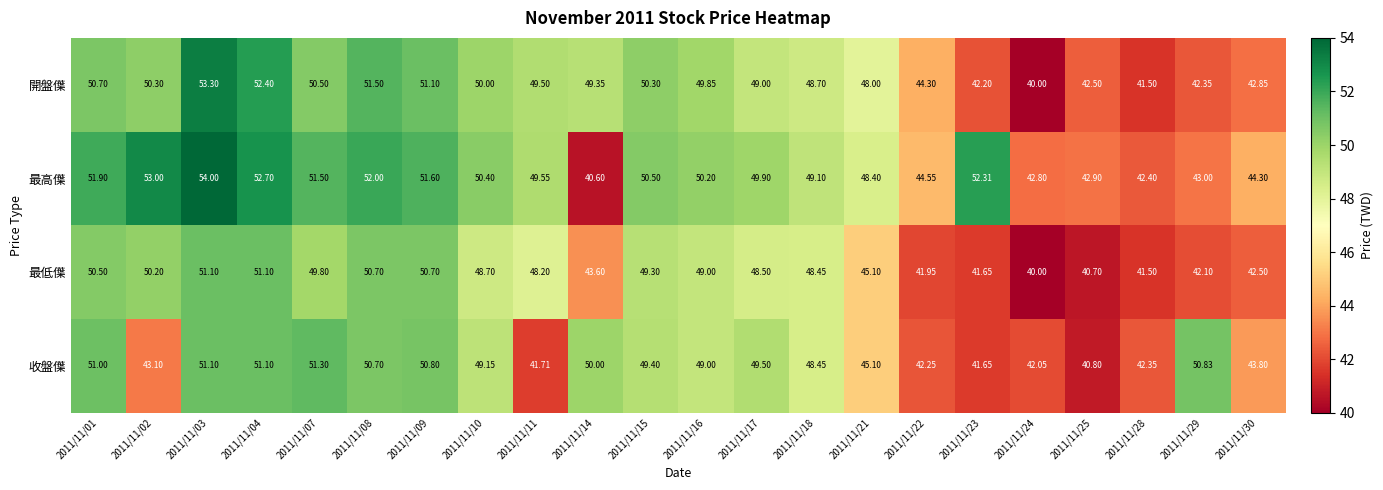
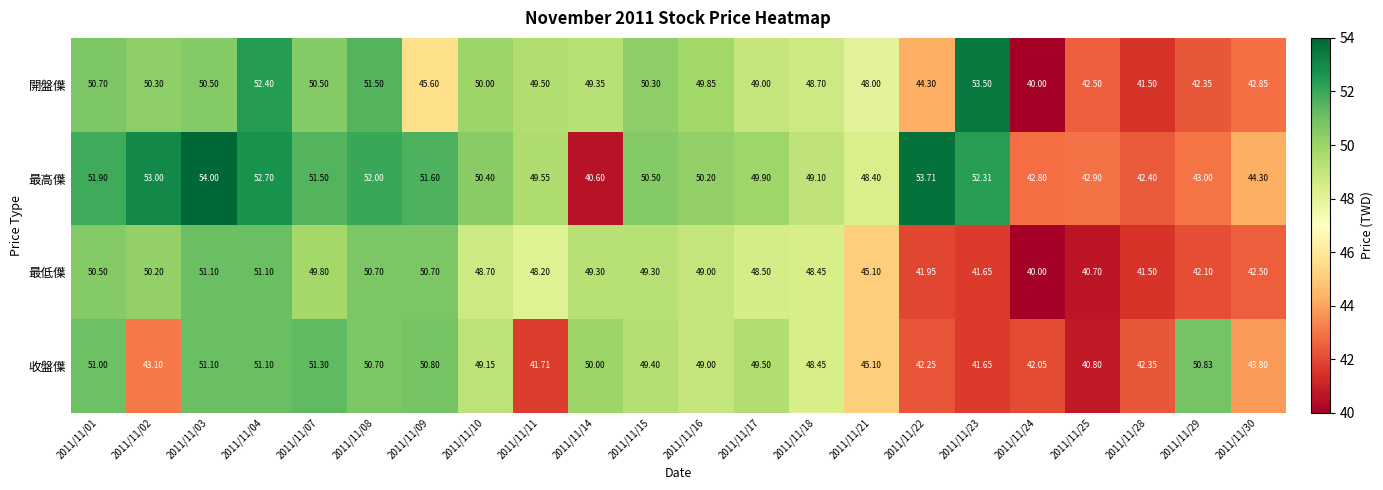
  {
    "開盤僷": {
      "2011/11/01": 50.70,
      "2011/11/02": 50.30,
-     "2011/11/03": 53.30,
+     "2011/11/03": 50.50,
      "2011/11/04": 52.40,
      "2011/11/07": 50.50,
      "2011/11/08": 51.50,
-     "2011/11/09": 51.10,
+     "2011/11/09": 45.60,
      "2011/11/10": 50.00,
      "2011/11/11": 49.50,
      "2011/11/14": 49.35,
      "2011/11/15": 50.30,
      "2011/11/16": 49.85,
      "2011/11/17": 49.00,
      "2011/11/18": 48.70,
      "2011/11/21": 48.00,
      "2011/11/22": 44.30,
-     "2011/11/23": 42.20,
+     "2011/11/23": 53.50,
      "2011/11/24": 40.00,
      "2011/11/25": 42.50,
      "2011/11/28": 41.50,
      "2011/11/29": 42.35,
      "2011/11/30": 42.85
    },
    "最高僷": {
      "2011/11/01": 51.90,
      "2011/11/02": 53.00,
      "2011/11/03": 54.00,
      "2011/11/04": 52.70,
      "2011/11/07": 51.50,
      "2011/11/08": 52.00,
      "2011/11/09": 51.60,
      "2011/11/10": 50.40,
      "2011/11/11": 49.55,
      "2011/11/14": 40.60,
      "2011/11/15": 50.50,
      "2011/11/16": 50.20,
      "2011/11/17": 49.90,
      "2011/11/18": 49.10,
      "2011/11/21": 48.40,
-     "2011/11/22": 44.55,
+     "2011/11/22": 53.71,
      "2011/11/23": 52.31,
      "2011/11/24": 42.80,
      "2011/11/25": 42.90,
      "2011/11/28": 42.40,
      "2011/11/29": 43.00,
      "2011/11/30": 44.30
    },
    "最低僷": {
      "2011/11/01": 50.50,
      "2011/11/02": 50.20,
      "2011/11/03": 51.10,
      "2011/11/04": 51.10,
      "2011/11/07": 49.80,
      "2011/11/08": 50.70,
      "2011/11/09": 50.70,
      "2011/11/10": 48.70,
      "2011/11/11": 48.20,
-     "2011/11/14": 43.60,
+     "2011/11/14": 49.30,
      "2011/11/15": 49.30,
      "2011/11/16": 49.00,
      "2011/11/17": 48.50,
      "2011/11/18": 48.45,
      "2011/11/21": 45.10,
      "2011/11/22": 41.95,
      "2011/11/23": 41.65,
      "2011/11/24": 40.00,
      "2011/11/25": 40.70,
      "2011/11/28": 41.50,
      "2011/11/29": 42.10,
      "2011/11/30": 42.50
    },
    "收盤僷": {
      "2011/11/01": 51.00,
      "2011/11/02": 43.10,
      "2011/11/03": 51.10,
      "2011/11/04": 51.10,
      "2011/11/07": 51.30,
      "2011/11/08": 50.70,
      "2011/11/09": 50.80,
      "2011/11/10": 49.15,
      "2011/11/11": 41.71,
      "2011/11/14": 50.00,
      "2011/11/15": 49.40,
      "2011/11/16": 49.00,
      "2011/11/17": 49.50,
      "2011/11/18": 48.45,
      "2011/11/21": 45.10,
      "2011/11/22": 42.25,
      "2011/11/23": 41.65,
      "2011/11/24": 42.05,
      "2011/11/25": 40.80,
      "2011/11/28": 42.35,
      "2011/11/29": 50.83,
      "2011/11/30": 43.80
    }
  }
